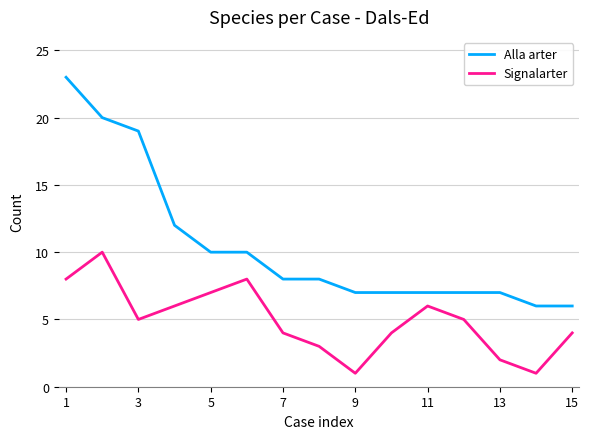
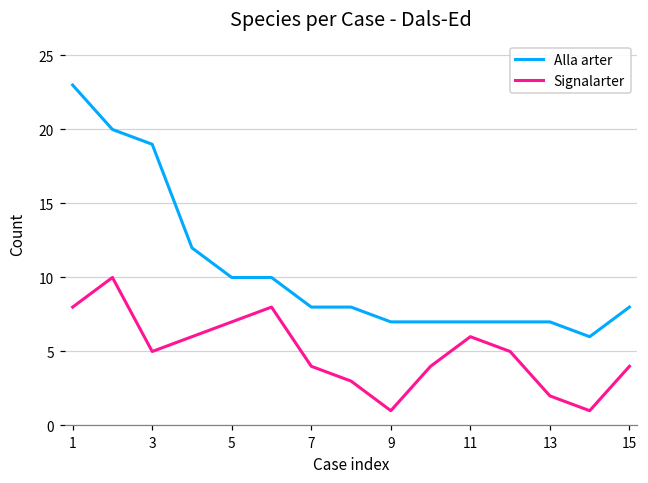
  {
    "Alla arter": {
      "1": 23,
      "3": 19,
      "5": 10,
      "7": 8,
      "9": 7,
      "11": 7,
      "13": 7,
-     "15": 6
+     "15": 8
    },
    "Signalarter": {
      "1": 8,
      "3": 5,
      "5": 7,
      "7": 4,
      "9": 1,
      "11": 6,
      "13": 2,
      "15": 4
    }
  }
